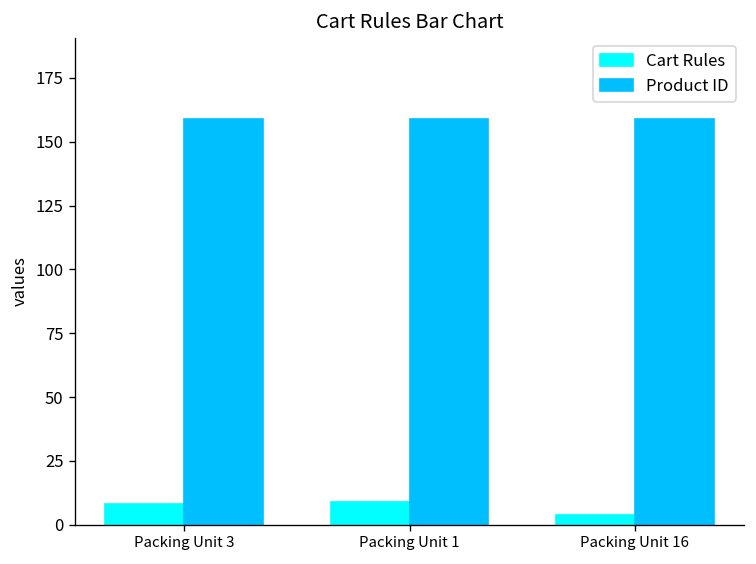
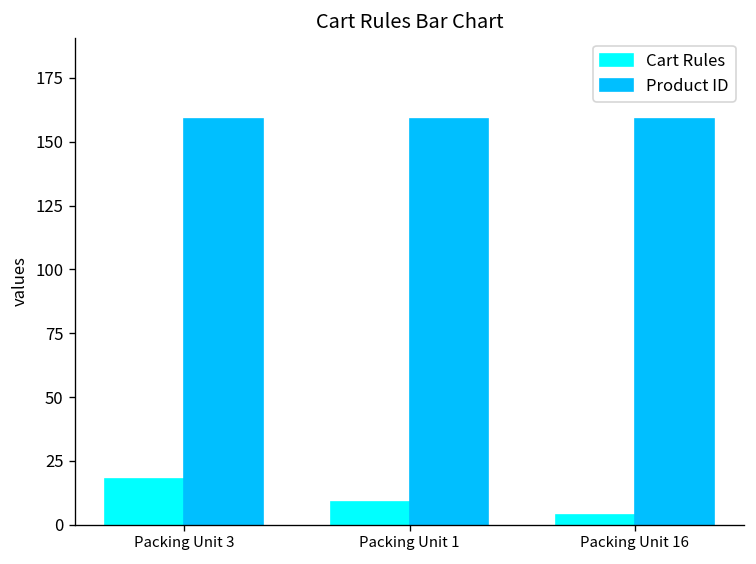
  {
    "Cart Rules": {
-     "Packing Unit 3": 8,
+     "Packing Unit 3": 18,
      "Packing Unit 1": 9,
      "Packing Unit 16": 4
    },
    "Product ID": {
      "Packing Unit 3": 159,
      "Packing Unit 1": 159,
      "Packing Unit 16": 159
    }
  }
